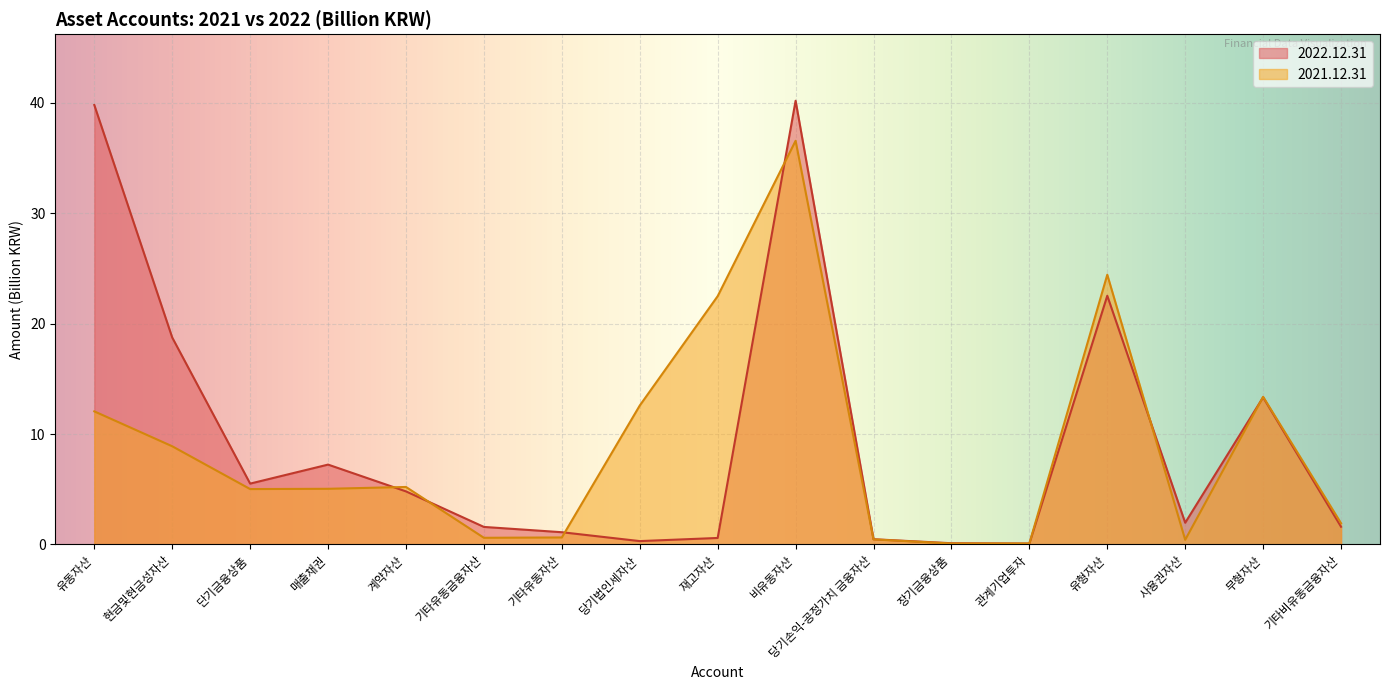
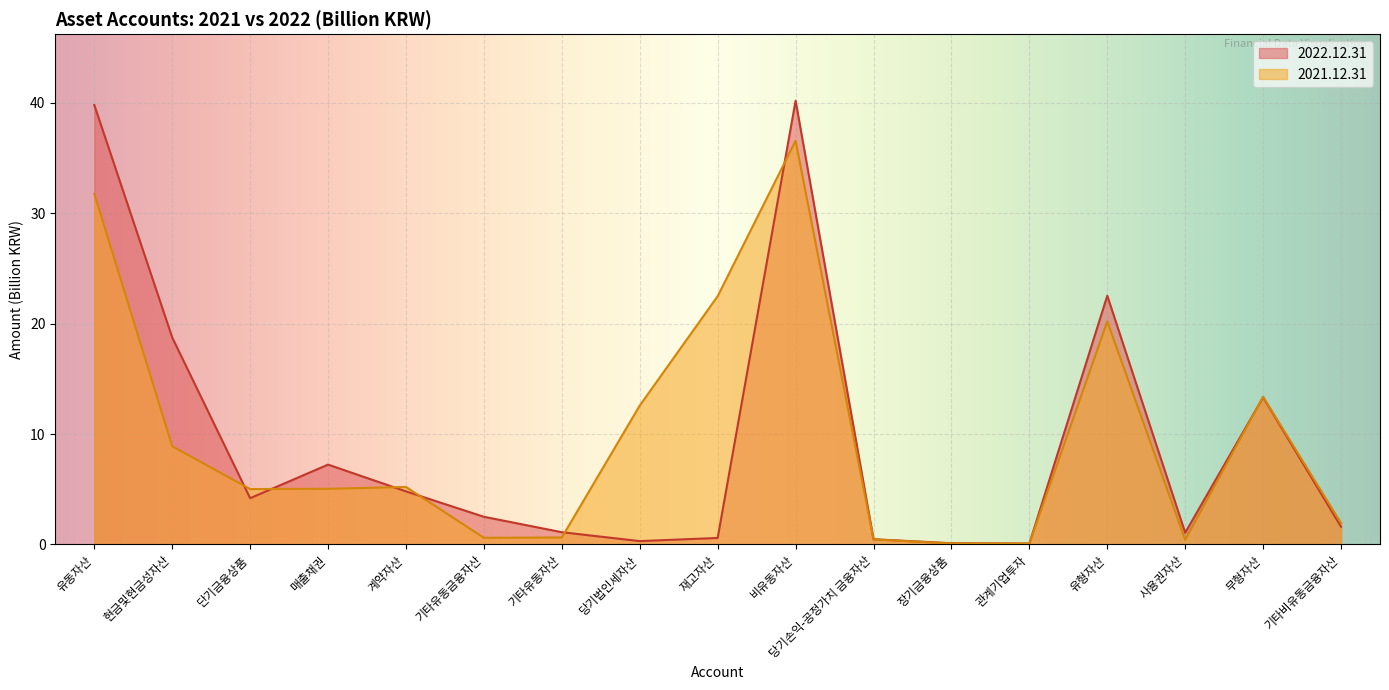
  {
    "2022.12.31": {
      "유동자산": 39.8,
      "현금및현금성자산": 18.7,
-     "단기금융상품": 5.5,
+     "단기금융상품": 4.2,
      "매출채권": 7.2,
      "계약자산": 4.8,
-     "기타유동금융자산": 1.6,
+     "기타유동금융자산": 2.5,
      "기타유동자산": 1.1,
      "당기법인세자산": 0.3,
      "재고자산": 0.6,
      "비유동자산": 40.2,
      "유형자산": 22.5,
-     "사용권자산": 2.0,
+     "사용권자산": 1.1,
      "기타비유동금융자산": 1.6
    },
    "2021.12.31": {
-     "유동자산": 12.1,
+     "유동자산": 31.8,
      "현금및현금성자산": 8.9,
      "단기금융상품": 5.0,
      "매출채권": 5.0,
      "계약자산": 5.2,
      "기타유동금융자산": 0.6,
      "기타유동자산": 0.6,
      "당기법인세자산": 12.6,
      "재고자산": 22.5,
      "비유동자산": 36.6,
-     "유형자산": 24.4,
+     "유형자산": 20.2,
      "사용권자산": 0.4,
      "기타비유동금융자산": 1.9
    }
  }
